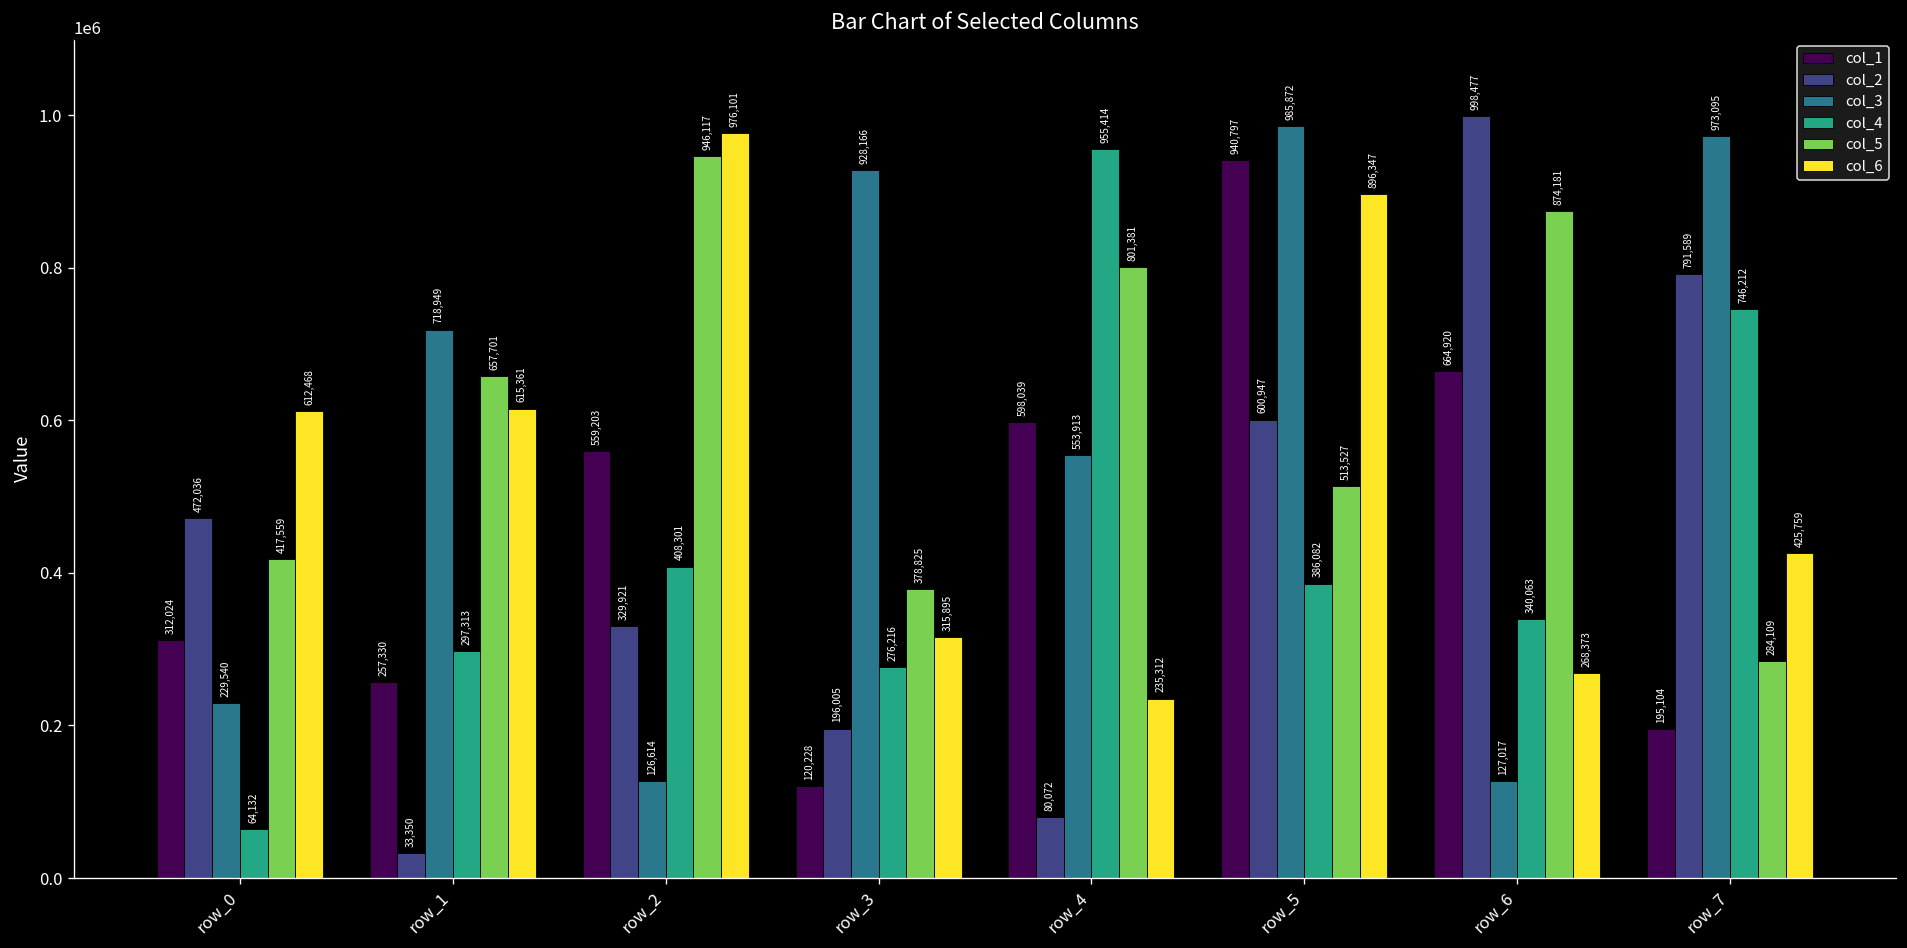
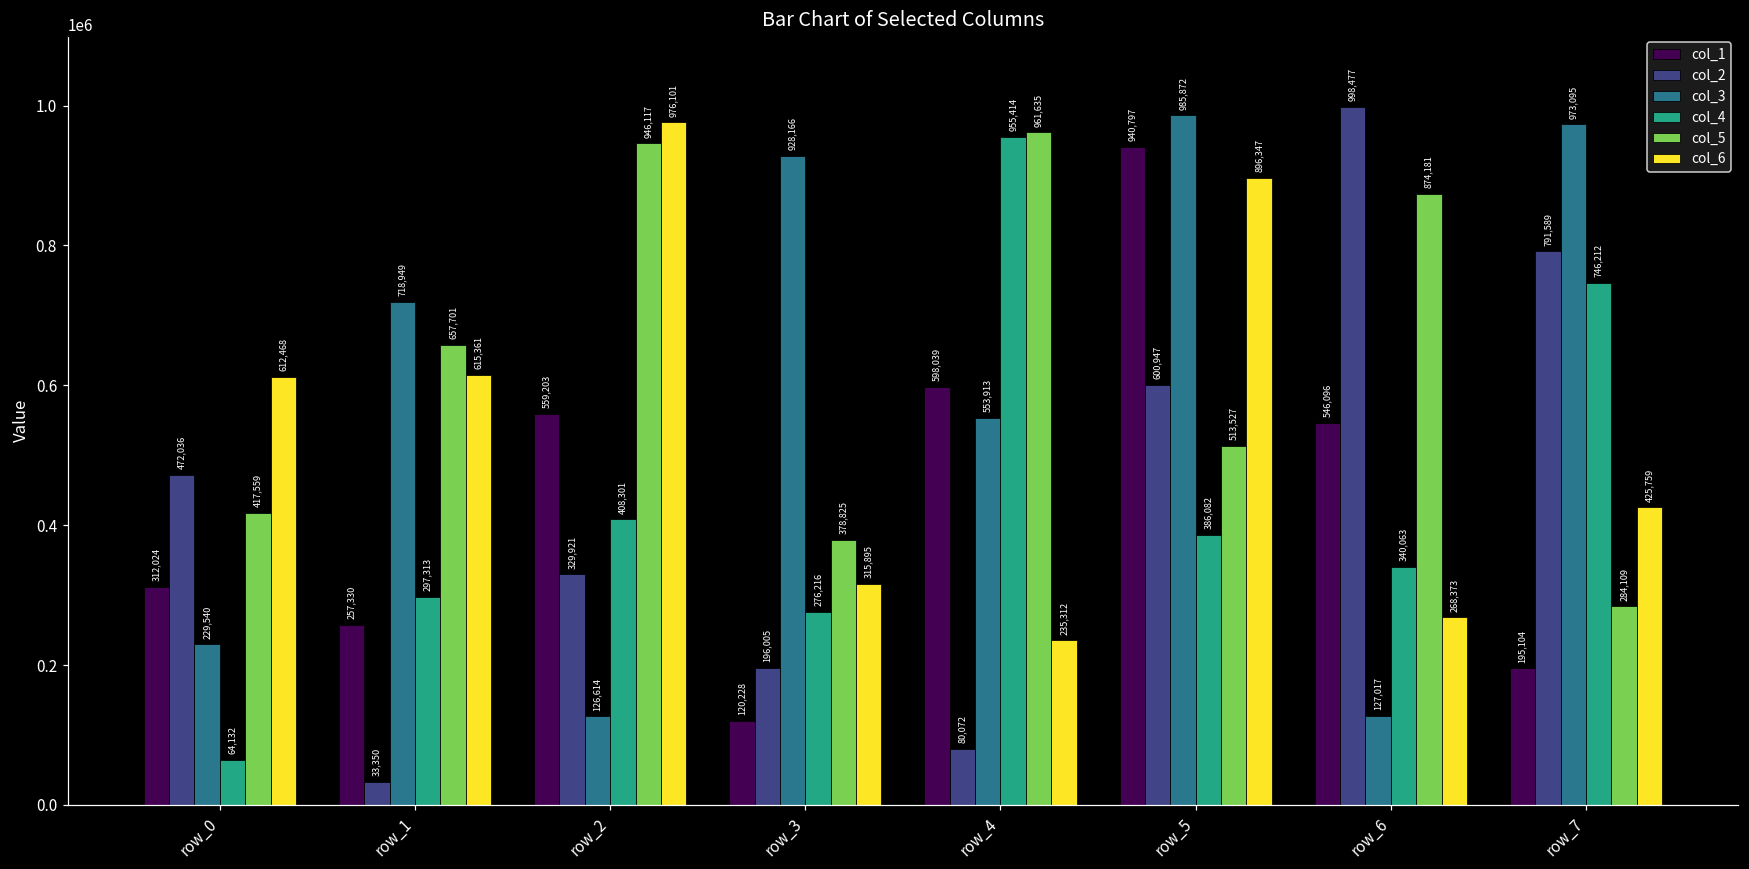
  {
    "col_1": {
      "row_0": "312,024",
      "row_1": "257,330",
      "row_2": "559,203",
      "row_3": "120,228",
      "row_4": "598,039",
      "row_5": "940,797",
-     "row_6": "664,920",
+     "row_6": "546,096",
      "row_7": "195,104"
    },
    "col_5": {
      "row_0": "417,559",
      "row_1": "657,701",
      "row_2": "946,117",
      "row_3": "378,825",
-     "row_4": "801,381",
+     "row_4": "961,635",
      "row_5": "513,527",
      "row_6": "874,181",
      "row_7": "284,109"
    },
    "col_6": {
      "row_0": "612,468",
      "row_1": "615,361",
      "row_2": "976,101",
      "row_3": "315,895",
      "row_4": "235,312",
      "row_5": "896,347",
      "row_6": "268,373",
      "row_7": "425,759"
    }
  }
